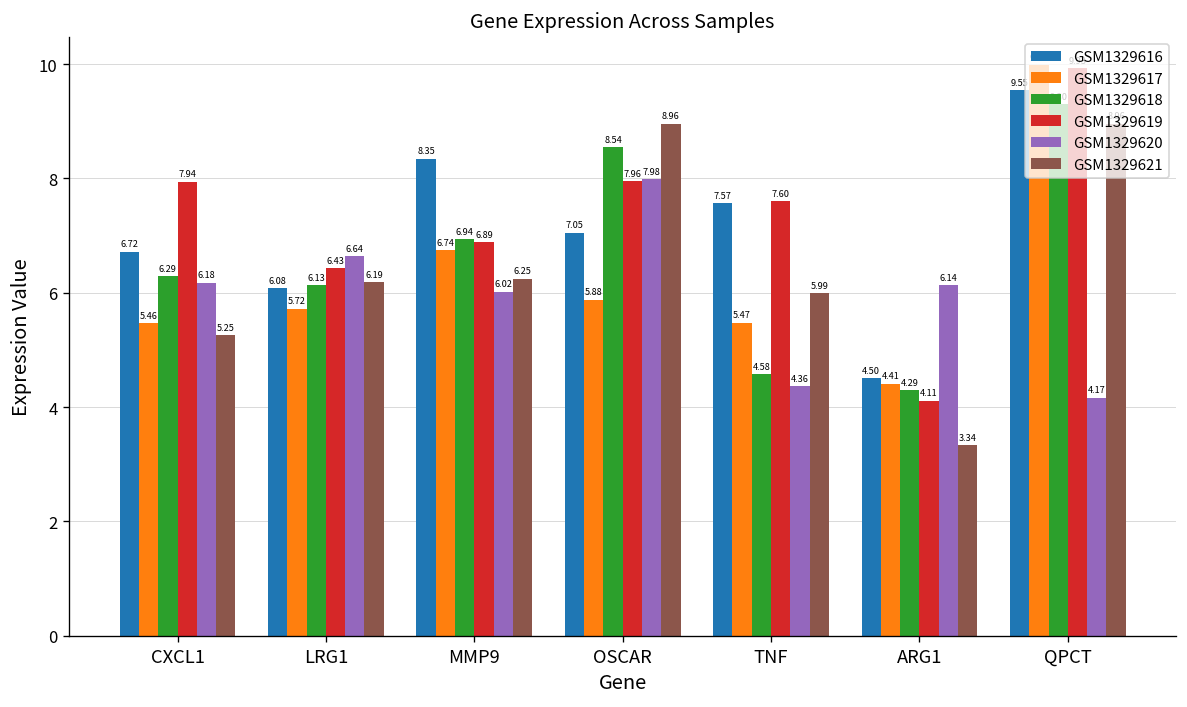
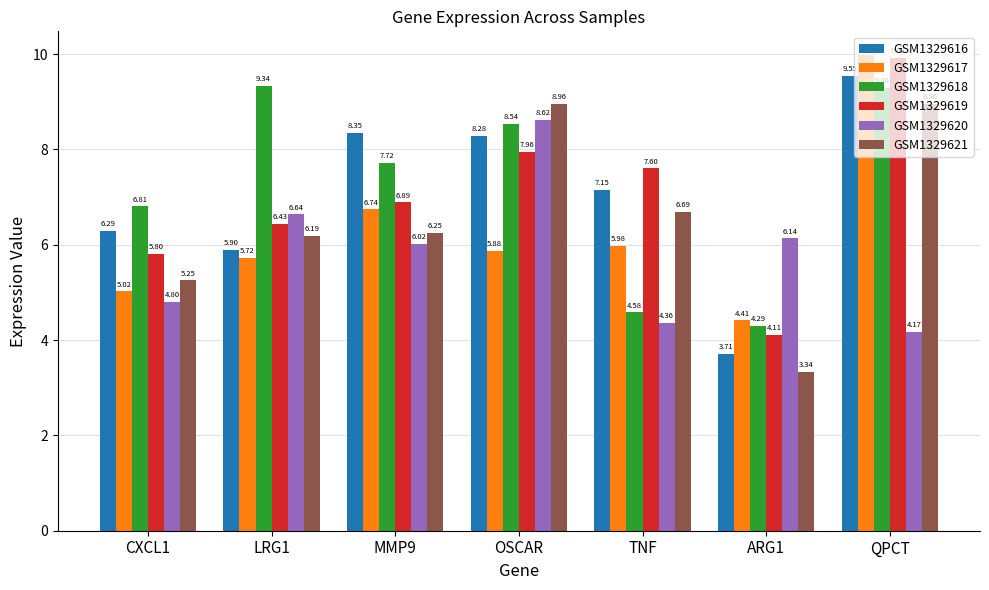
  {
    "GSM1329616": {
-     "CXCL1": 6.72,
-     "LRG1": 6.08,
+     "CXCL1": 6.29,
+     "LRG1": 5.90,
      "MMP9": 8.35,
-     "OSCAR": 7.05,
-     "TNF": 7.57,
-     "ARG1": 4.50
+     "OSCAR": 8.28,
+     "TNF": 7.15,
+     "ARG1": 3.71
    },
    "GSM1329617": {
-     "CXCL1": 5.46,
+     "CXCL1": 5.02,
      "LRG1": 5.72,
      "MMP9": 6.74,
      "OSCAR": 5.88,
-     "TNF": 5.47,
+     "TNF": 5.98,
      "ARG1": 4.41
    },
    "GSM1329618": {
-     "CXCL1": 6.29,
-     "LRG1": 6.13,
-     "MMP9": 6.94,
+     "CXCL1": 6.81,
+     "LRG1": 9.34,
+     "MMP9": 7.72,
      "OSCAR": 8.54,
      "TNF": 4.58,
      "ARG1": 4.29
    },
    "GSM1329619": {
-     "CXCL1": 7.94,
+     "CXCL1": 5.80,
      "LRG1": 6.43,
      "MMP9": 6.89,
      "OSCAR": 7.96,
      "TNF": 7.60,
      "ARG1": 4.11
    },
    "GSM1329620": {
-     "CXCL1": 6.18,
+     "CXCL1": 4.80,
      "LRG1": 6.64,
      "MMP9": 6.02,
-     "OSCAR": 7.98,
+     "OSCAR": 8.62,
      "TNF": 4.36,
      "ARG1": 6.14,
      "QPCT": 4.17
    },
    "GSM1329621": {
      "CXCL1": 5.25,
      "LRG1": 6.19,
      "MMP9": 6.25,
      "OSCAR": 8.96,
-     "TNF": 5.99,
+     "TNF": 6.69,
      "ARG1": 3.34
    }
  }
